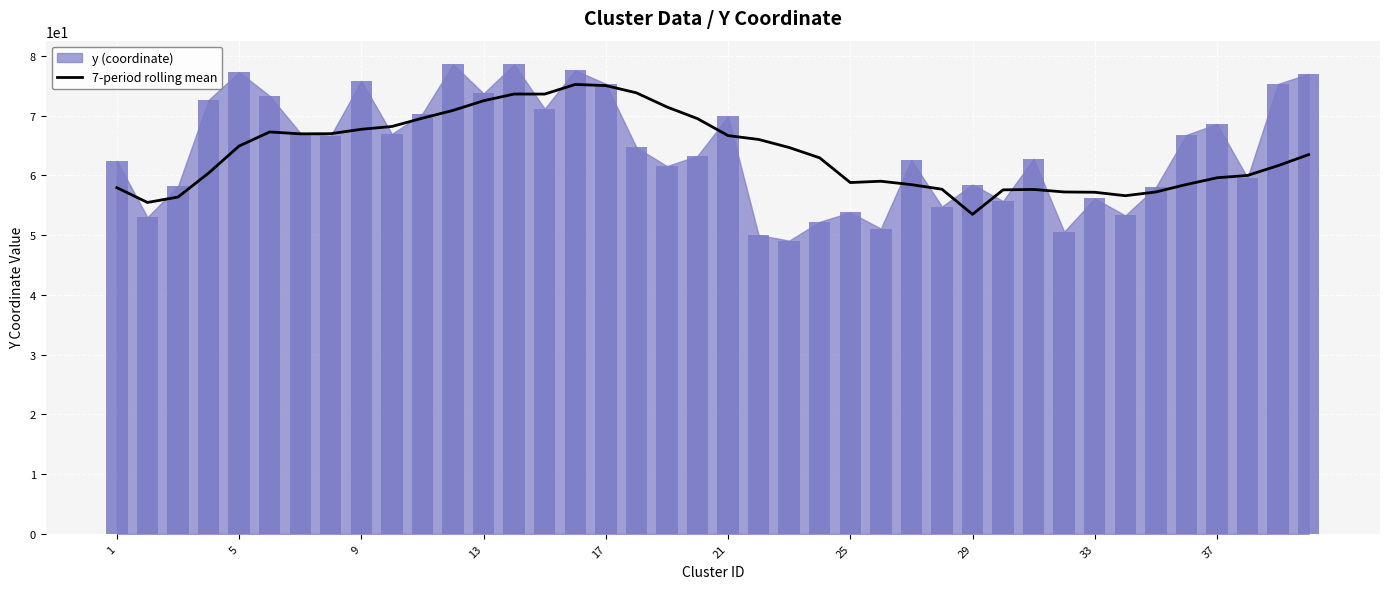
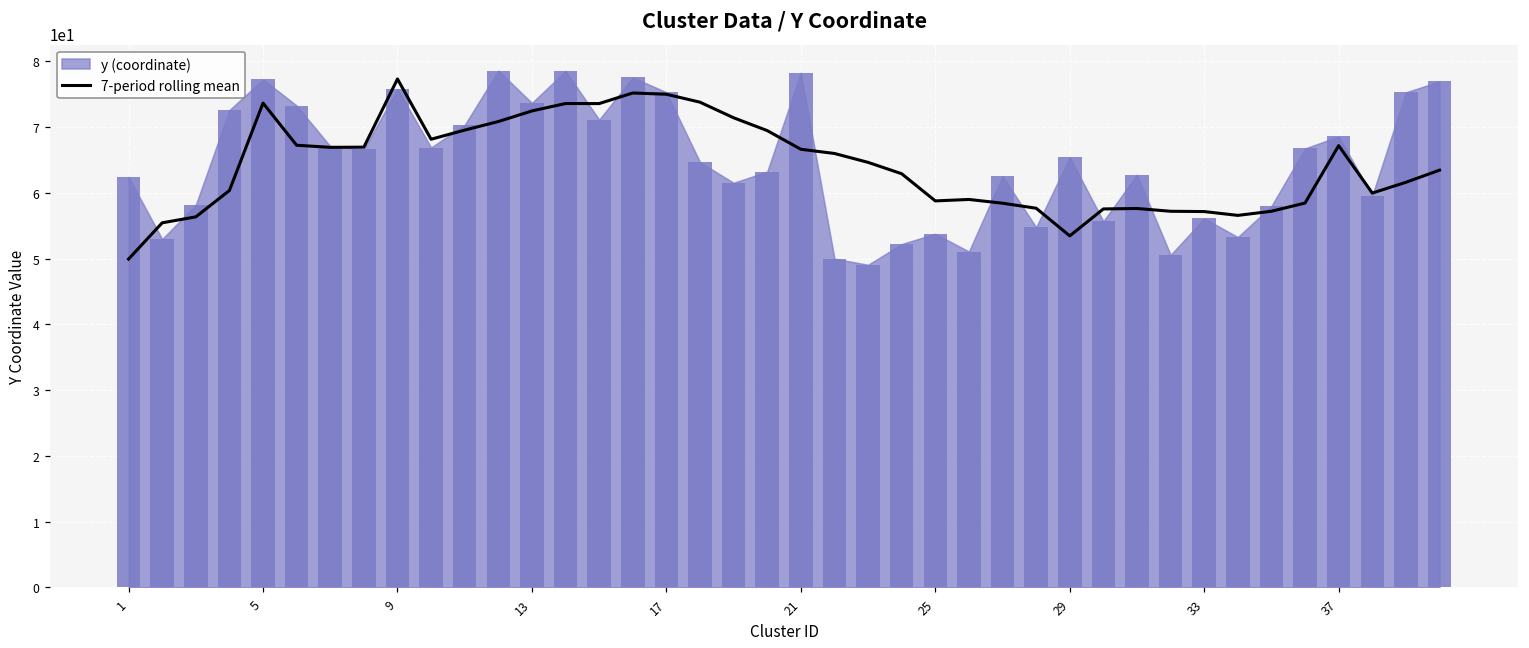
  {
    "7-period rolling mean": {
-     "1": 58,
-     "5": 65,
-     "9": 68,
+     "1": 50,
+     "5": 74,
+     "9": 77,
      "13": 72,
      "21": 67,
      "25": 59,
      "29": 53,
      "33": 57,
-     "37": 60
+     "37": 67
    },
    "y (coordinate)": {
      "1": 62,
      "5": 77,
      "9": 76,
      "13": 74,
      "17": 75,
-     "21": 70,
+     "21": 78,
      "25": 54,
-     "29": 58,
+     "29": 65,
      "33": 56,
      "37": 69
    }
  }
